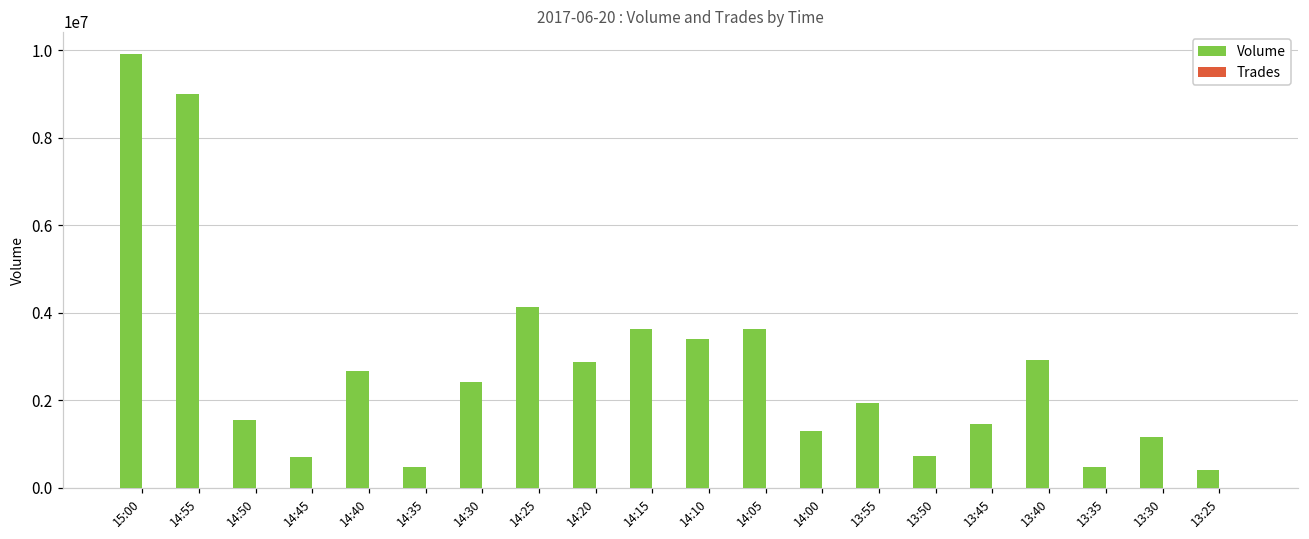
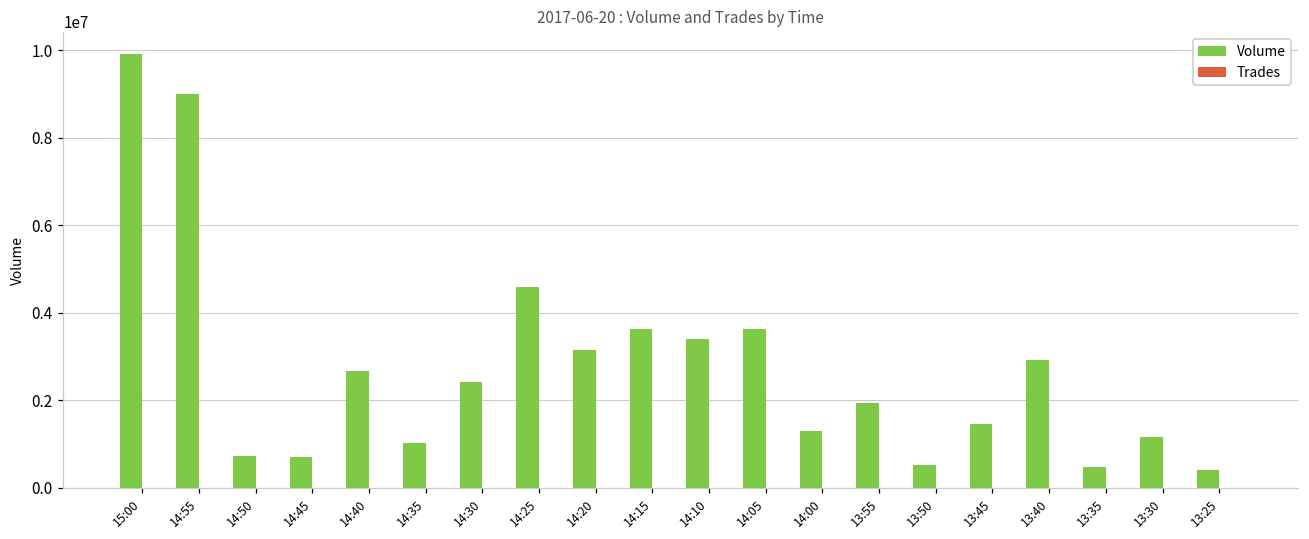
  {
    "Volume": {
      "15:00": 9900000,
      "14:55": 9000000,
-     "14:50": 1600000,
+     "14:50": 700000,
      "14:45": 700000,
      "14:40": 2700000,
-     "14:35": 500000,
+     "14:35": 1000000,
      "14:30": 2400000,
-     "14:25": 4100000,
-     "14:20": 2900000,
+     "14:25": 4600000,
+     "14:20": 3200000,
      "14:15": 3600000,
      "14:10": 3400000,
      "14:05": 3600000,
      "14:00": 1300000,
      "13:55": 1900000,
-     "13:50": 700000,
+     "13:50": 500000,
      "13:45": 1500000,
      "13:40": 2900000,
      "13:35": 500000,
      "13:30": 1200000,
      "13:25": 400000
    }
  }
